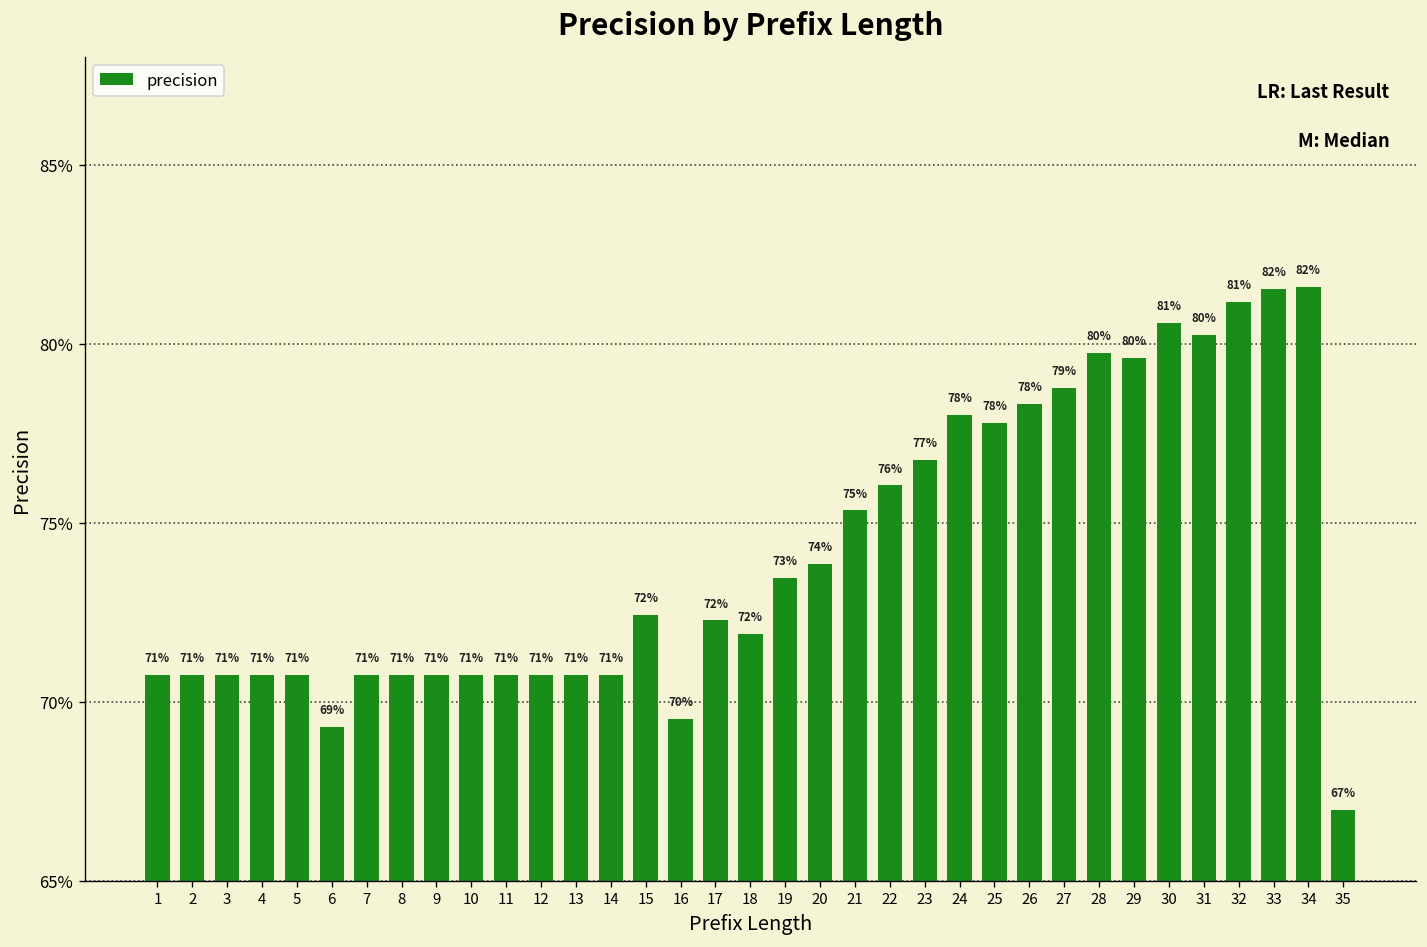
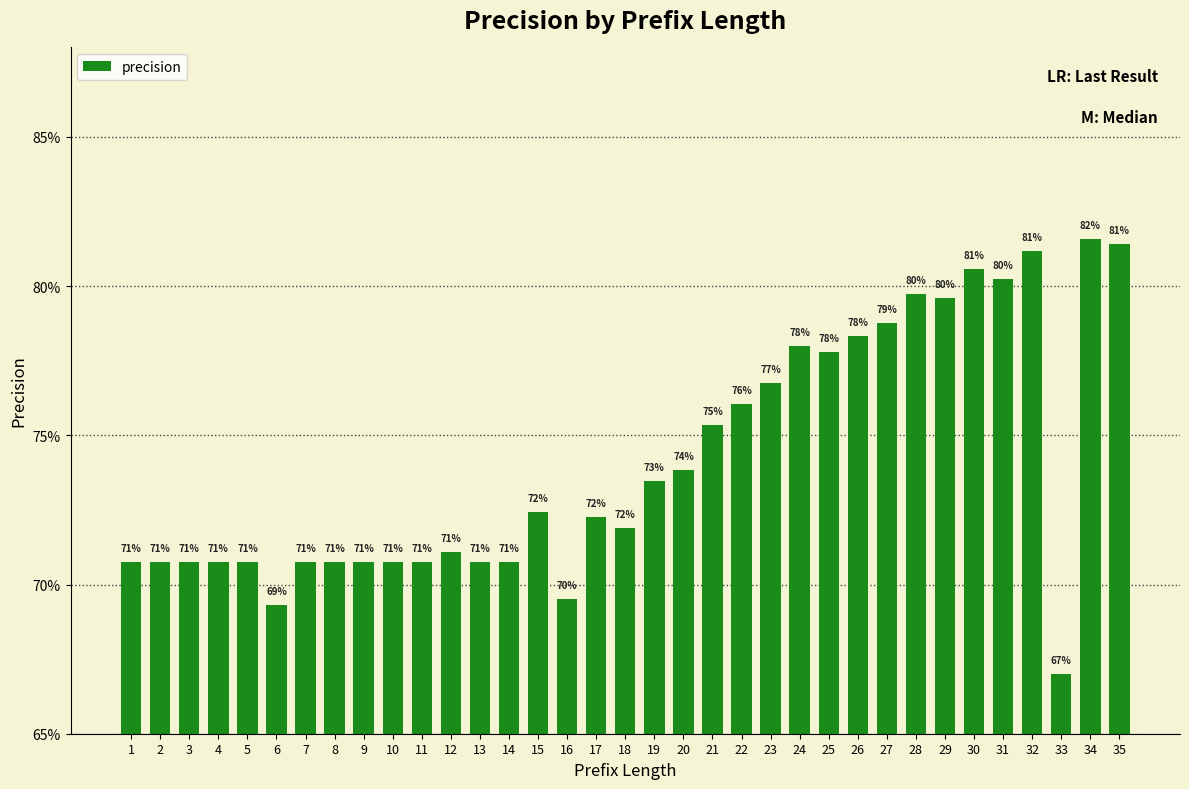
  {
    "1": "71%",
    "2": "71%",
    "3": "71%",
    "4": "71%",
    "5": "71%",
    "6": "69%",
    "7": "71%",
    "8": "71%",
    "9": "71%",
    "10": "71%",
    "11": "71%",
-   "12": "70.8%",
+   "12": "71.1%",
    "13": "71%",
    "14": "71%",
    "15": "72%",
    "16": "70%",
    "17": "72%",
    "18": "72%",
    "19": "73%",
    "20": "74%",
    "21": "75%",
    "22": "76%",
    "23": "77%",
    "24": "78%",
    "25": "78%",
    "26": "78%",
    "27": "79%",
    "28": "80%",
    "29": "80%",
    "30": "81%",
    "31": "80%",
    "32": "81%",
-   "33": "82%",
+   "33": "67%",
    "34": "82%",
-   "35": "67%"
+   "35": "81%"
  }
